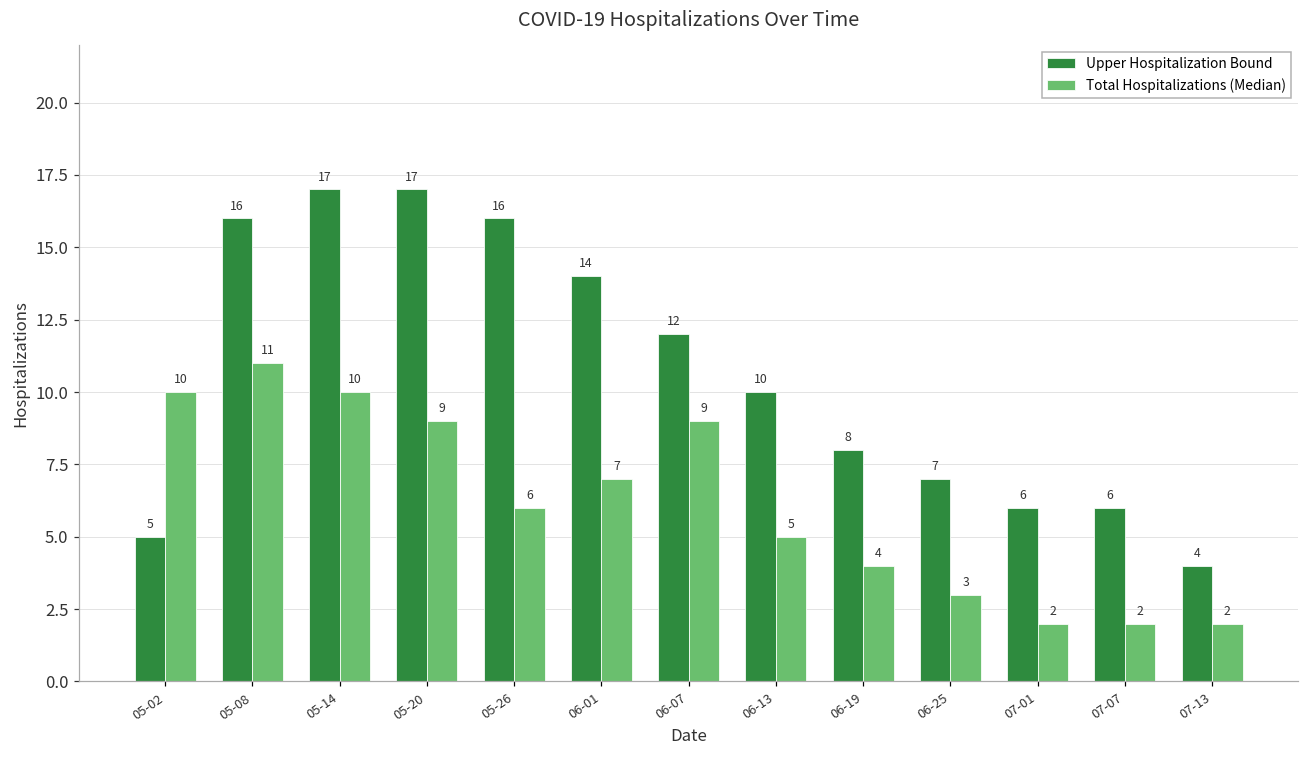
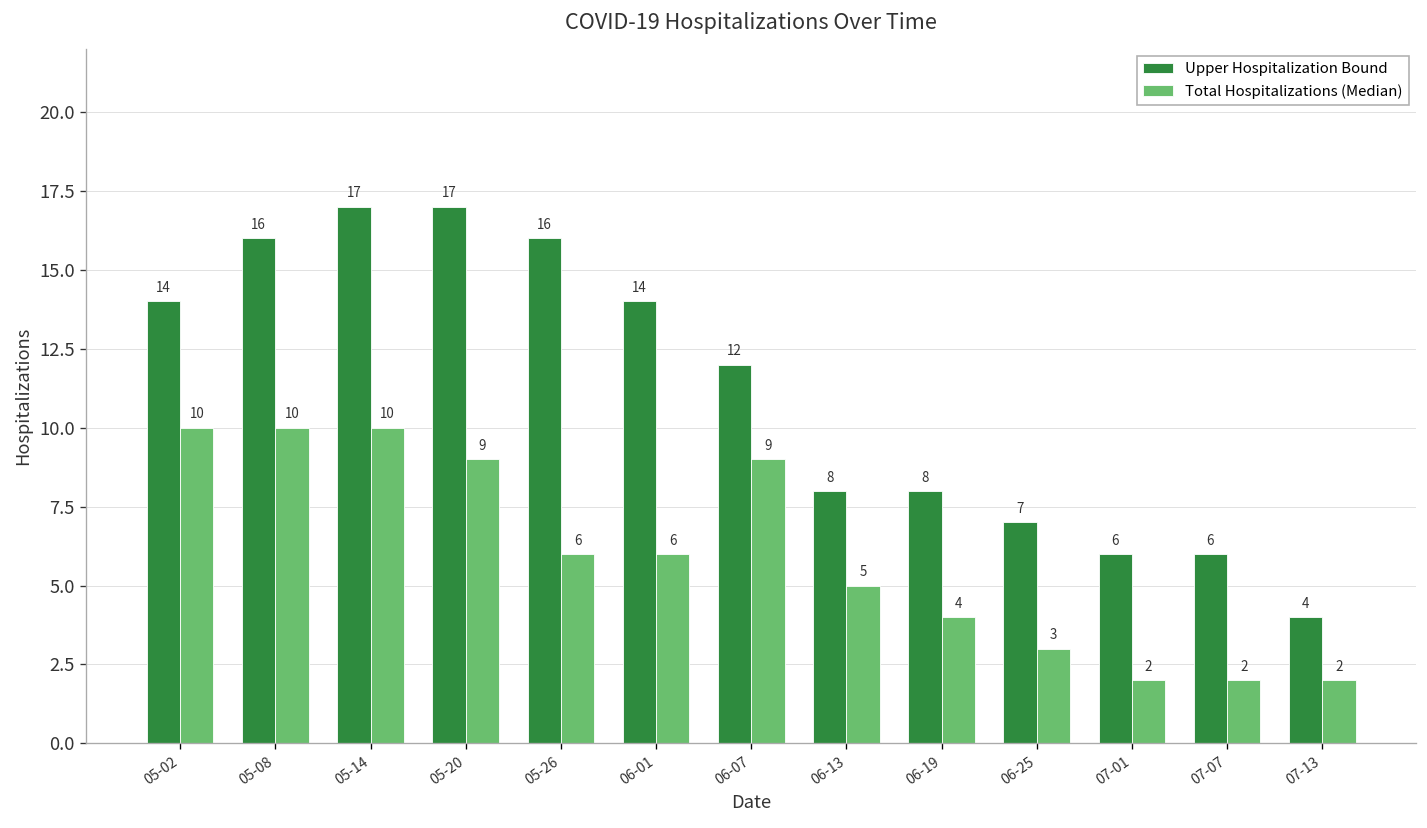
  {
    "Upper Hospitalization Bound": {
-     "05-02": 5,
+     "05-02": 14,
      "05-08": 16,
      "05-14": 17,
      "05-20": 17,
      "05-26": 16,
      "06-01": 14,
      "06-07": 12,
-     "06-13": 10,
+     "06-13": 8,
      "06-19": 8,
      "06-25": 7,
      "07-01": 6,
      "07-07": 6,
      "07-13": 4
    },
    "Total Hospitalizations (Median)": {
      "05-02": 10,
-     "05-08": 11,
+     "05-08": 10,
      "05-14": 10,
      "05-20": 9,
      "05-26": 6,
-     "06-01": 7,
+     "06-01": 6,
      "06-07": 9,
      "06-13": 5,
      "06-19": 4,
      "06-25": 3,
      "07-01": 2,
      "07-07": 2,
      "07-13": 2
    }
  }
